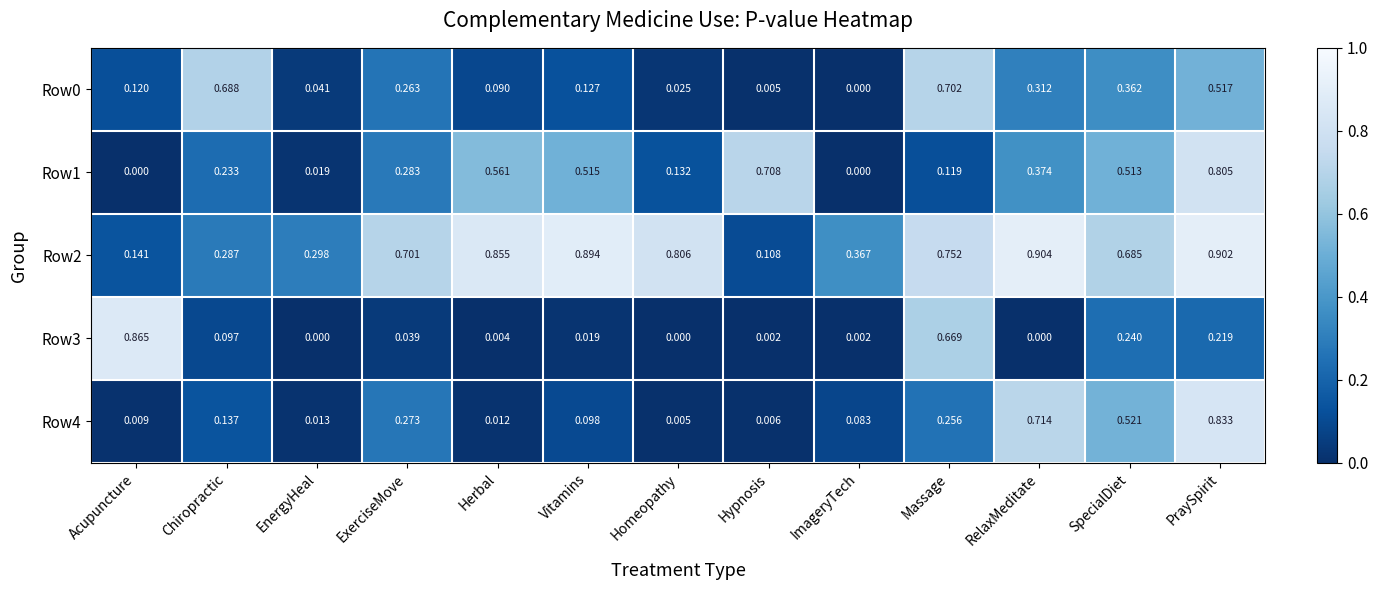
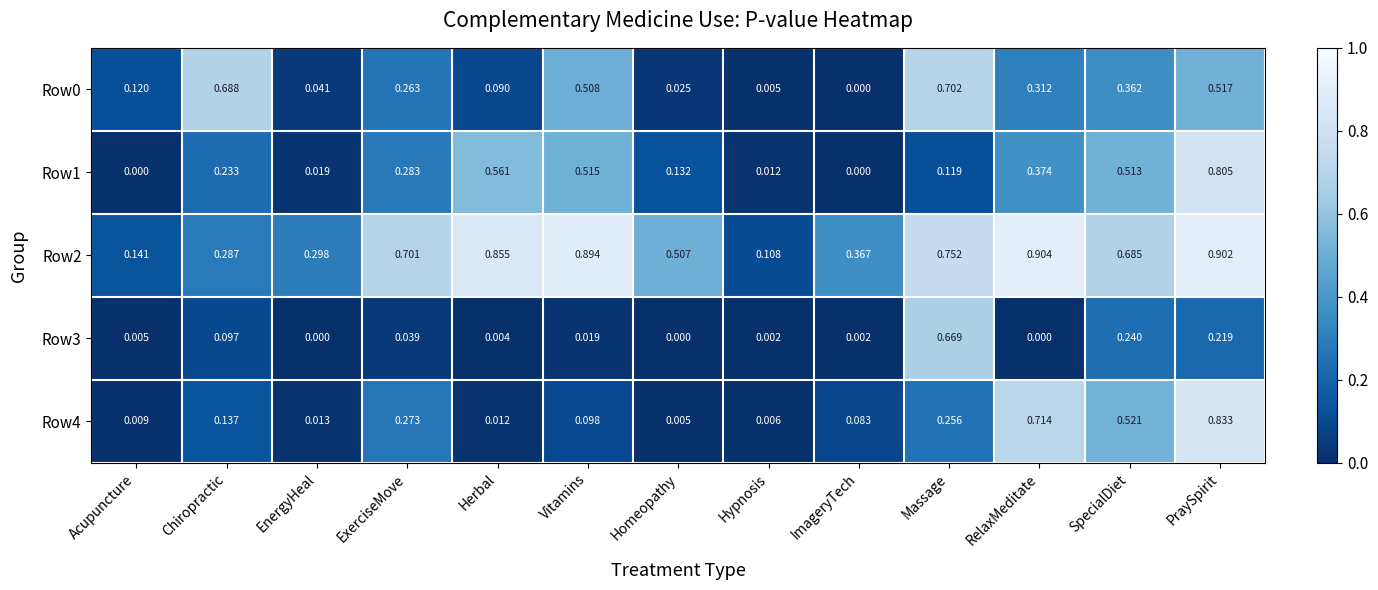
  {
    "Row0": {
      "Acupuncture": 0.120,
      "Chiropractic": 0.688,
      "EnergyHeal": 0.041,
      "ExerciseMove": 0.263,
      "Herbal": 0.090,
-     "Vitamins": 0.127,
+     "Vitamins": 0.508,
      "Homeopathy": 0.025,
      "Hypnosis": 0.005,
      "ImageryTech": 0.000,
      "Massage": 0.702,
      "RelaxMeditate": 0.312,
      "SpecialDiet": 0.362,
      "PraySpirit": 0.517
    },
    "Row1": {
      "Acupuncture": 0.000,
      "Chiropractic": 0.233,
      "EnergyHeal": 0.019,
      "ExerciseMove": 0.283,
      "Herbal": 0.561,
      "Vitamins": 0.515,
      "Homeopathy": 0.132,
-     "Hypnosis": 0.708,
+     "Hypnosis": 0.012,
      "ImageryTech": 0.000,
      "Massage": 0.119,
      "RelaxMeditate": 0.374,
      "SpecialDiet": 0.513,
      "PraySpirit": 0.805
    },
    "Row2": {
      "Acupuncture": 0.141,
      "Chiropractic": 0.287,
      "EnergyHeal": 0.298,
      "ExerciseMove": 0.701,
      "Herbal": 0.855,
      "Vitamins": 0.894,
-     "Homeopathy": 0.806,
+     "Homeopathy": 0.507,
      "Hypnosis": 0.108,
      "ImageryTech": 0.367,
      "Massage": 0.752,
      "RelaxMeditate": 0.904,
      "SpecialDiet": 0.685,
      "PraySpirit": 0.902
    },
    "Row3": {
-     "Acupuncture": 0.865,
+     "Acupuncture": 0.005,
      "Chiropractic": 0.097,
      "EnergyHeal": 0.000,
      "ExerciseMove": 0.039,
      "Herbal": 0.004,
      "Vitamins": 0.019,
      "Homeopathy": 0.000,
      "Hypnosis": 0.002,
      "ImageryTech": 0.002,
      "Massage": 0.669,
      "RelaxMeditate": 0.000,
      "SpecialDiet": 0.240,
      "PraySpirit": 0.219
    },
    "Row4": {
      "Acupuncture": 0.009,
      "Chiropractic": 0.137,
      "EnergyHeal": 0.013,
      "ExerciseMove": 0.273,
      "Herbal": 0.012,
      "Vitamins": 0.098,
      "Homeopathy": 0.005,
      "Hypnosis": 0.006,
      "ImageryTech": 0.083,
      "Massage": 0.256,
      "RelaxMeditate": 0.714,
      "SpecialDiet": 0.521,
      "PraySpirit": 0.833
    }
  }
